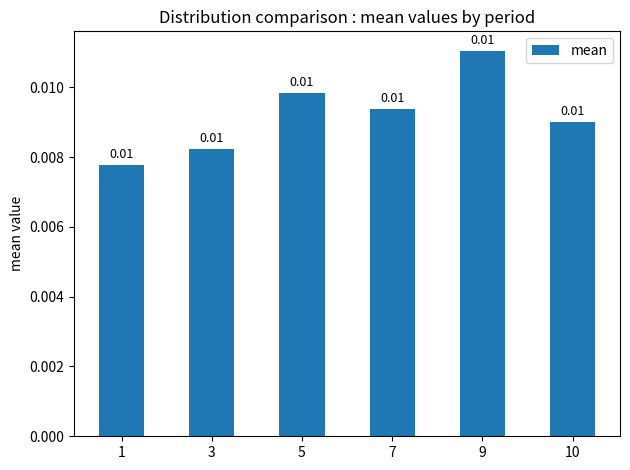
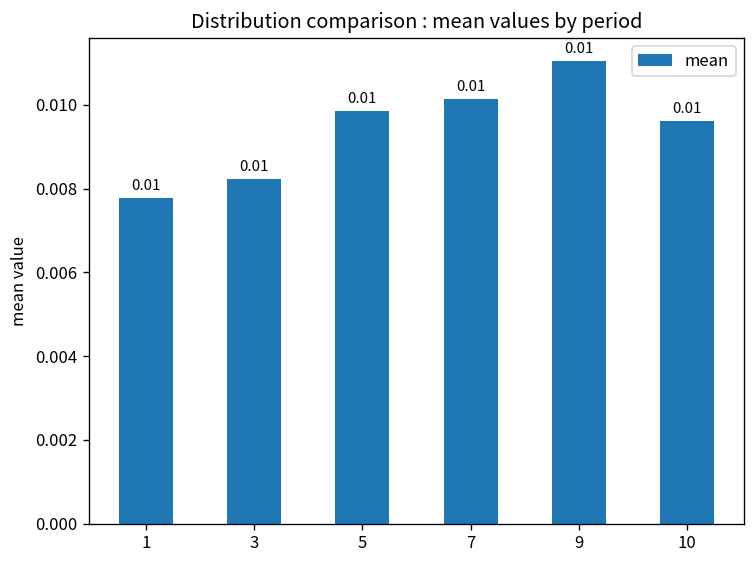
  {
-   "7": 0.0094,
-   "10": 0.0090
+   "7": 0.0101,
+   "10": 0.0096
  }
